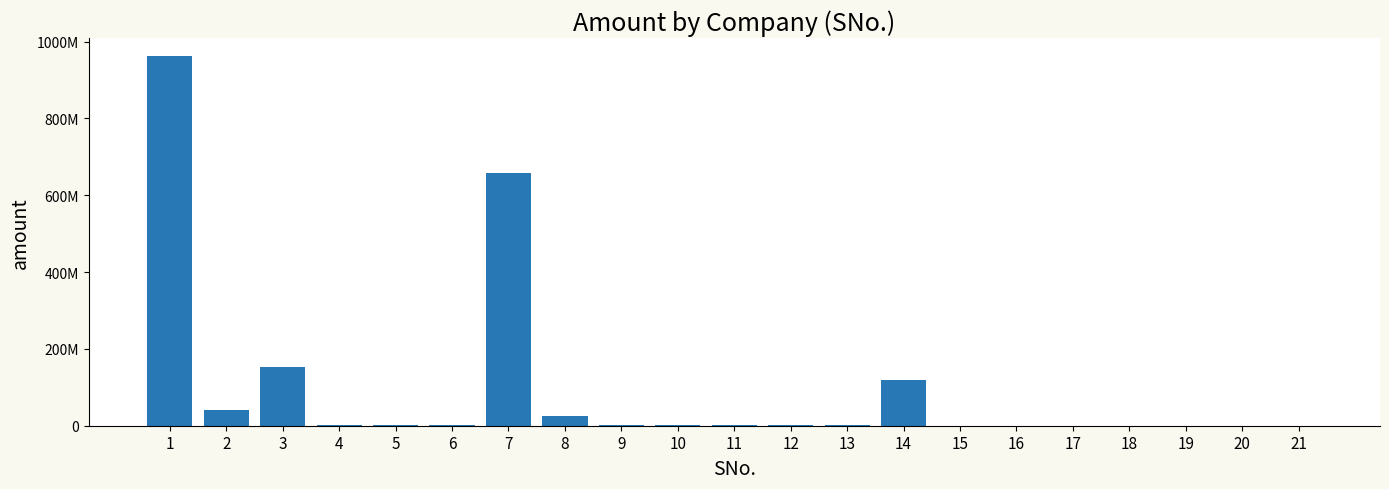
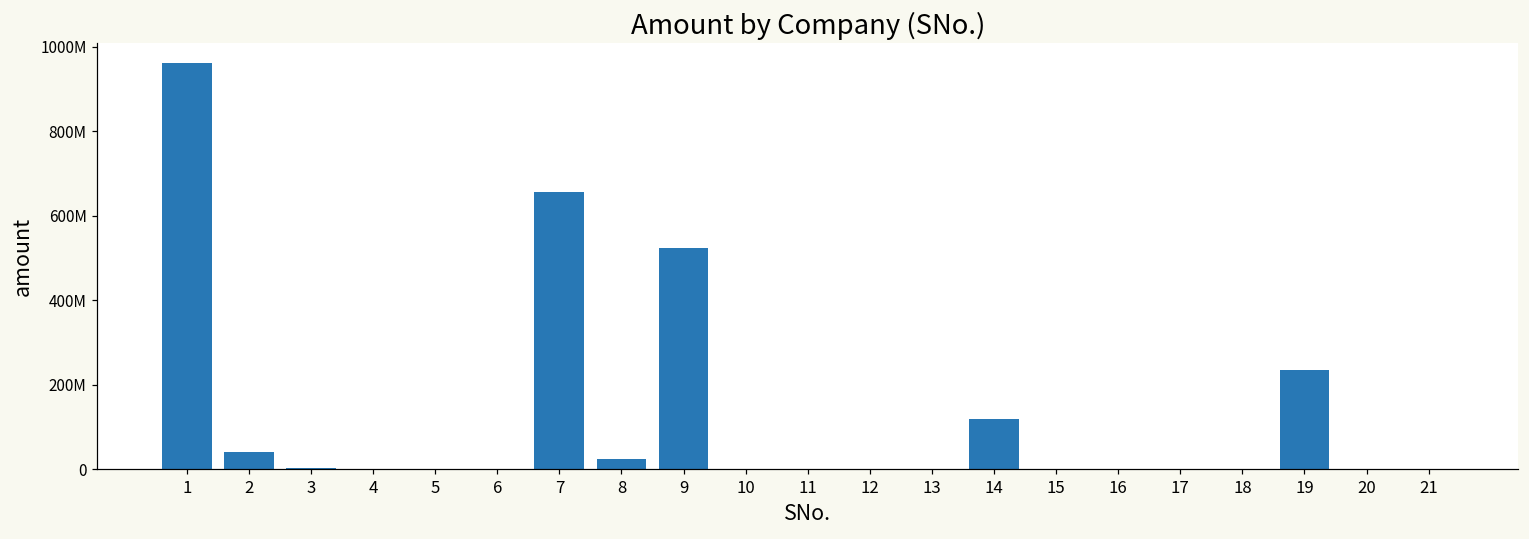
  {
    "1": 960000000,
    "2": 40000000,
-   "3": 150000000,
+   "3": 0,
    "7": 660000000,
    "8": 30000000,
-   "9": 0,
+   "9": 520000000,
    "14": 120000000,
-   "19": 0
+   "19": 230000000
  }
